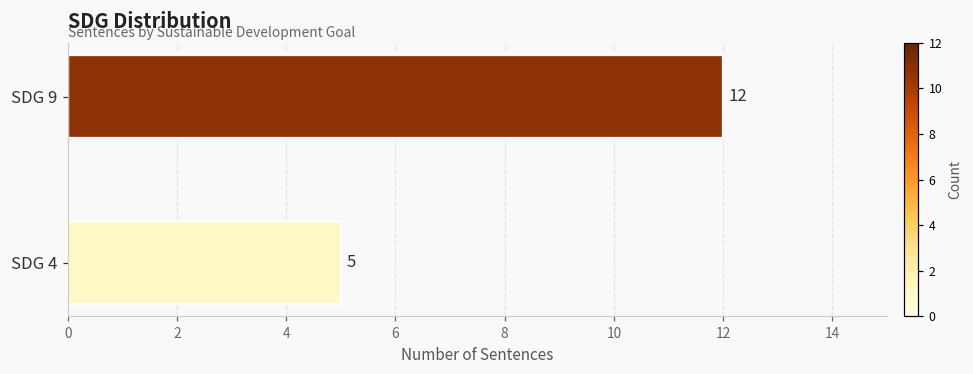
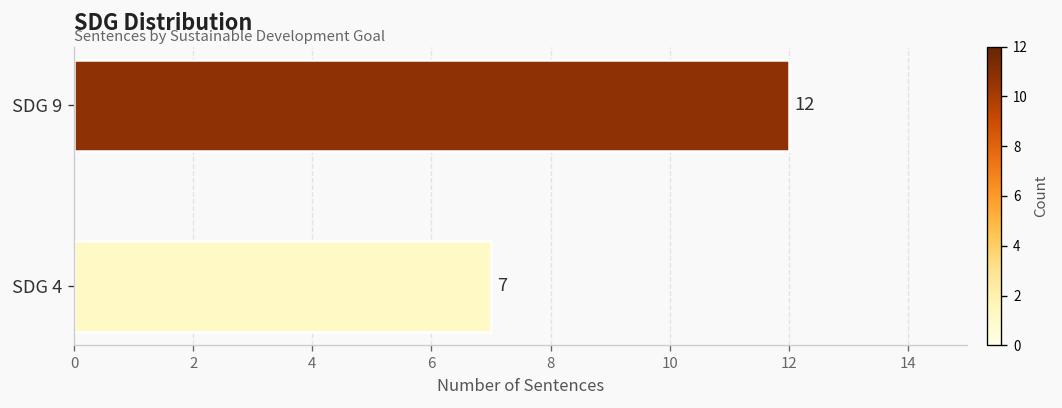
  {
    "SDG 9": 12,
-   "SDG 4": 5
+   "SDG 4": 7
  }
